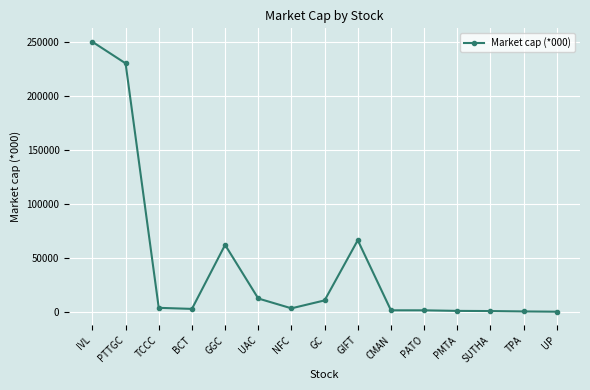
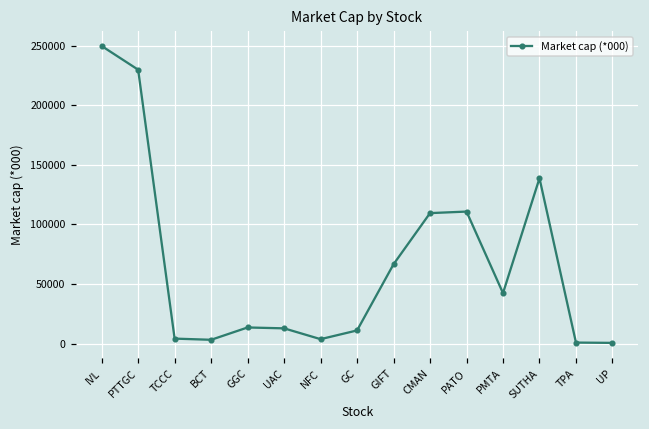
  {
    "IVL": 250000,
    "PTTGC": 230000,
    "TCCC": 4000,
    "BCT": 3000,
-   "GGC": 62000,
+   "GGC": 14000,
    "UAC": 13000,
    "NFC": 4000,
    "GC": 11000,
    "GIFT": 67000,
-   "CMAN": 2000,
-   "PATO": 2000,
-   "PMTA": 1000,
-   "SUTHA": 1000,
+   "CMAN": 110000,
+   "PATO": 111000,
+   "PMTA": 42000,
+   "SUTHA": 139000,
    "TPA": 1000,
    "UP": 1000
  }
